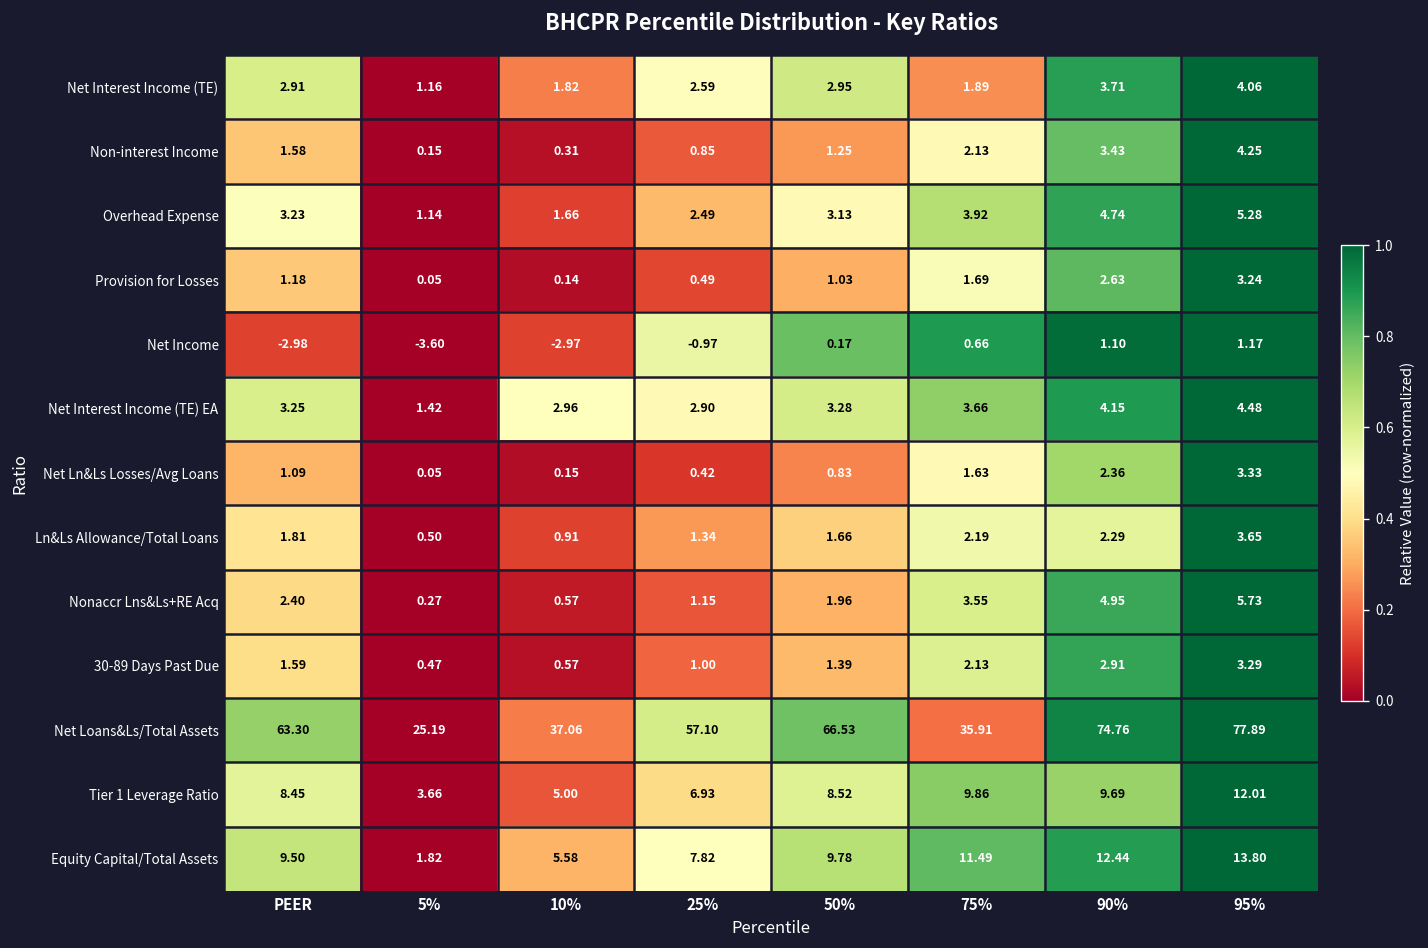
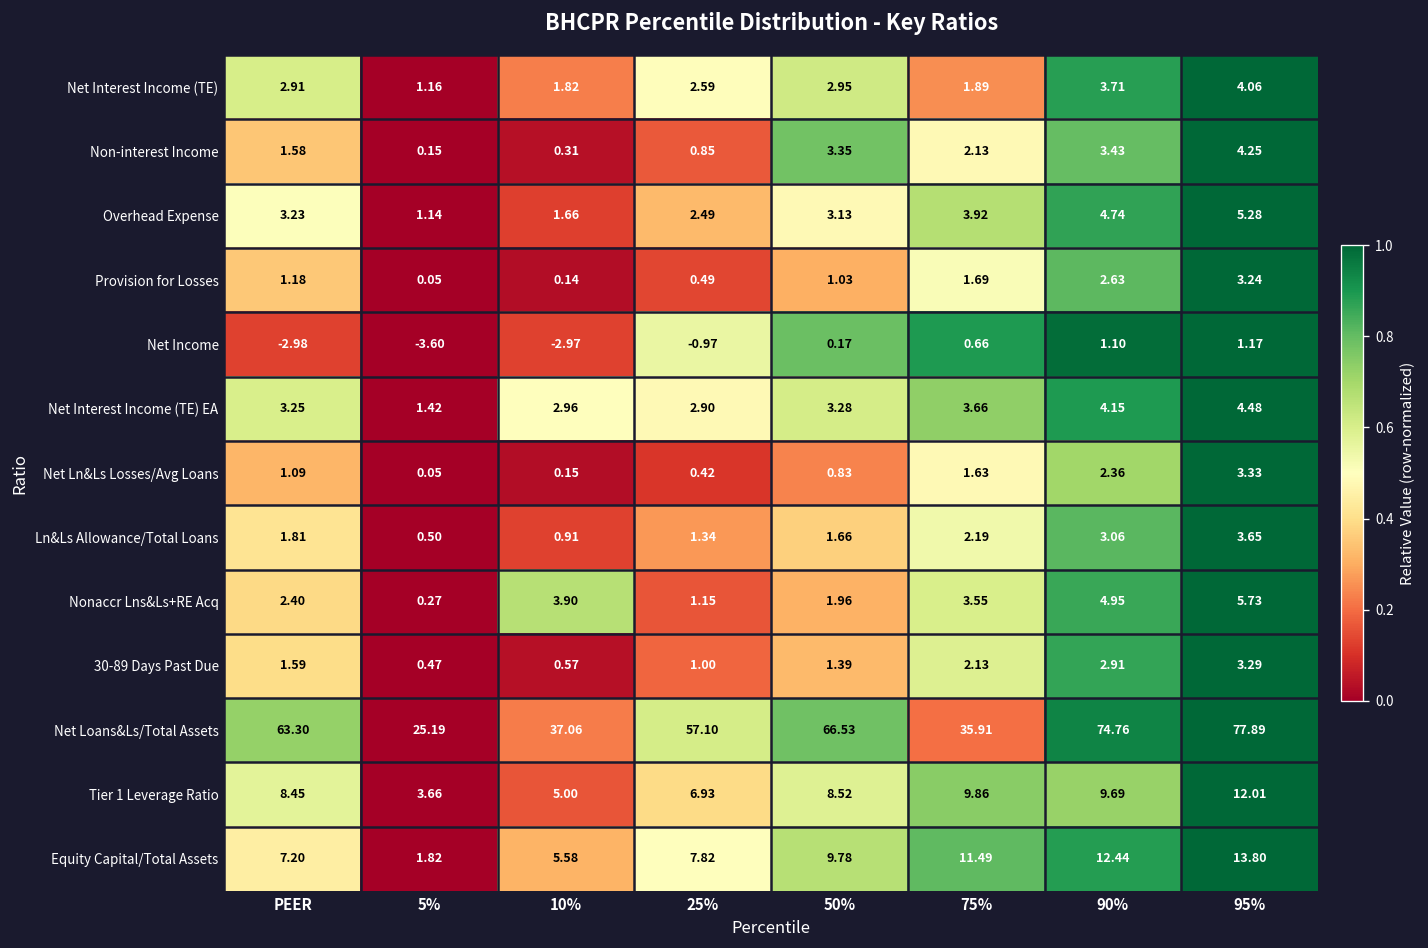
  {
    "Net Interest Income (TE)": {
      "PEER": 2.91,
      "5%": 1.16,
      "10%": 1.82,
      "25%": 2.59,
      "50%": 2.95,
      "75%": 1.89,
      "90%": 3.71,
      "95%": 4.06
    },
    "Non-interest Income": {
      "PEER": 1.58,
      "5%": 0.15,
      "10%": 0.31,
      "25%": 0.85,
-     "50%": 1.25,
+     "50%": 3.35,
      "75%": 2.13,
      "90%": 3.43,
      "95%": 4.25
    },
    "Overhead Expense": {
      "PEER": 3.23,
      "5%": 1.14,
      "10%": 1.66,
      "25%": 2.49,
      "50%": 3.13,
      "75%": 3.92,
      "90%": 4.74,
      "95%": 5.28
    },
    "Provision for Losses": {
      "PEER": 1.18,
      "5%": 0.05,
      "10%": 0.14,
      "25%": 0.49,
      "50%": 1.03,
      "75%": 1.69,
      "90%": 2.63,
      "95%": 3.24
    },
    "Net Income": {
      "PEER": -2.98,
      "5%": -3.60,
      "10%": -2.97,
      "25%": -0.97,
      "50%": 0.17,
      "75%": 0.66,
      "90%": 1.10,
      "95%": 1.17
    },
    "Net Interest Income (TE) EA": {
      "PEER": 3.25,
      "5%": 1.42,
      "10%": 2.96,
      "25%": 2.90,
      "50%": 3.28,
      "75%": 3.66,
      "90%": 4.15,
      "95%": 4.48
    },
    "Net Ln&Ls Losses/Avg Loans": {
      "PEER": 1.09,
      "5%": 0.05,
      "10%": 0.15,
      "25%": 0.42,
      "50%": 0.83,
      "75%": 1.63,
      "90%": 2.36,
      "95%": 3.33
    },
    "Ln&Ls Allowance/Total Loans": {
      "PEER": 1.81,
      "5%": 0.50,
      "10%": 0.91,
      "25%": 1.34,
      "50%": 1.66,
      "75%": 2.19,
-     "90%": 2.29,
+     "90%": 3.06,
      "95%": 3.65
    },
    "Nonaccr Lns&Ls+RE Acq": {
      "PEER": 2.40,
      "5%": 0.27,
-     "10%": 0.57,
+     "10%": 3.90,
      "25%": 1.15,
      "50%": 1.96,
      "75%": 3.55,
      "90%": 4.95,
      "95%": 5.73
    },
    "30-89 Days Past Due": {
      "PEER": 1.59,
      "5%": 0.47,
      "10%": 0.57,
      "25%": 1.00,
      "50%": 1.39,
      "75%": 2.13,
      "90%": 2.91,
      "95%": 3.29
    },
    "Net Loans&Ls/Total Assets": {
      "PEER": 63.30,
      "5%": 25.19,
      "10%": 37.06,
      "25%": 57.10,
      "50%": 66.53,
      "75%": 35.91,
      "90%": 74.76,
      "95%": 77.89
    },
    "Tier 1 Leverage Ratio": {
      "PEER": 8.45,
      "5%": 3.66,
      "10%": 5.00,
      "25%": 6.93,
      "50%": 8.52,
      "75%": 9.86,
      "90%": 9.69,
      "95%": 12.01
    },
    "Equity Capital/Total Assets": {
-     "PEER": 9.50,
+     "PEER": 7.20,
      "5%": 1.82,
      "10%": 5.58,
      "25%": 7.82,
      "50%": 9.78,
      "75%": 11.49,
      "90%": 12.44,
      "95%": 13.80
    }
  }
